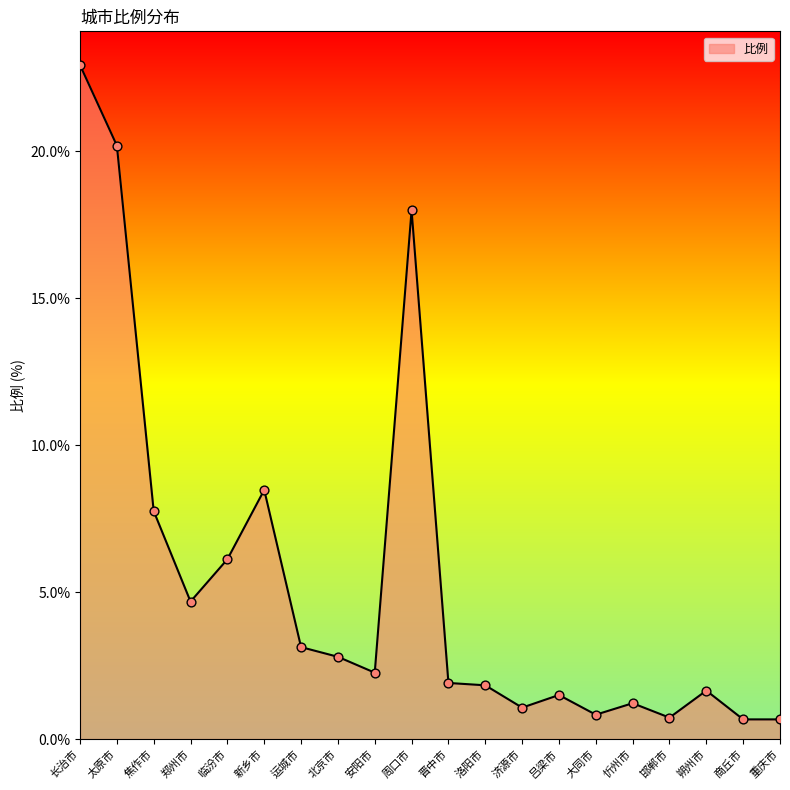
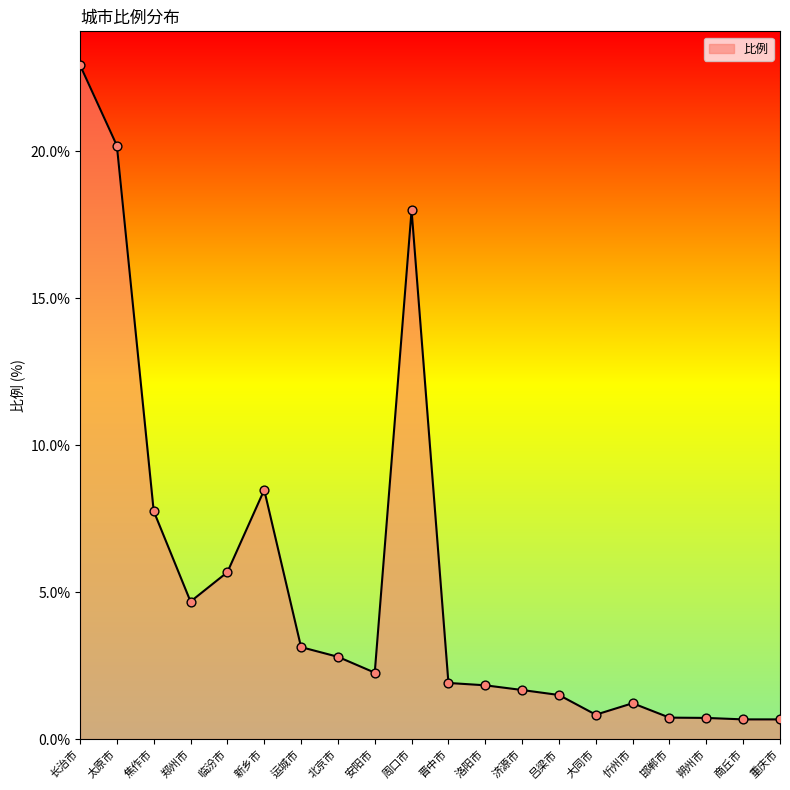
  {
    "长治市": "22.9%",
    "太原市": "20.2%",
    "焦作市": "7.8%",
    "郑州市": "4.7%",
-   "临汾市": "6.1%",
+   "临汾市": "5.7%",
    "新乡市": "8.5%",
    "运城市": "3.1%",
    "北京市": "2.8%",
    "安阳市": "2.3%",
    "周口市": "18.0%",
    "晋中市": "1.9%",
    "洛阳市": "1.8%",
-   "济源市": "1.1%",
+   "济源市": "1.7%",
    "吕梁市": "1.5%",
    "大同市": "0.8%",
    "忻州市": "1.2%",
    "邯郸市": "0.7%",
-   "朔州市": "1.7%",
+   "朔州市": "0.7%",
    "商丘市": "0.7%",
    "重庆市": "0.7%"
  }
